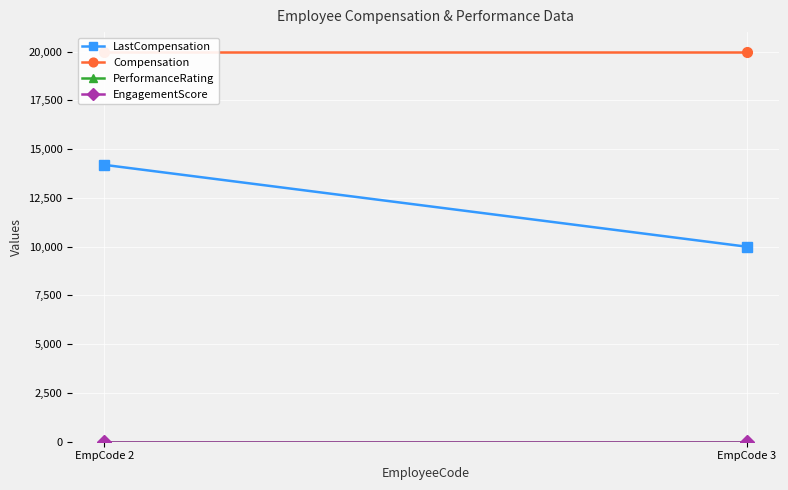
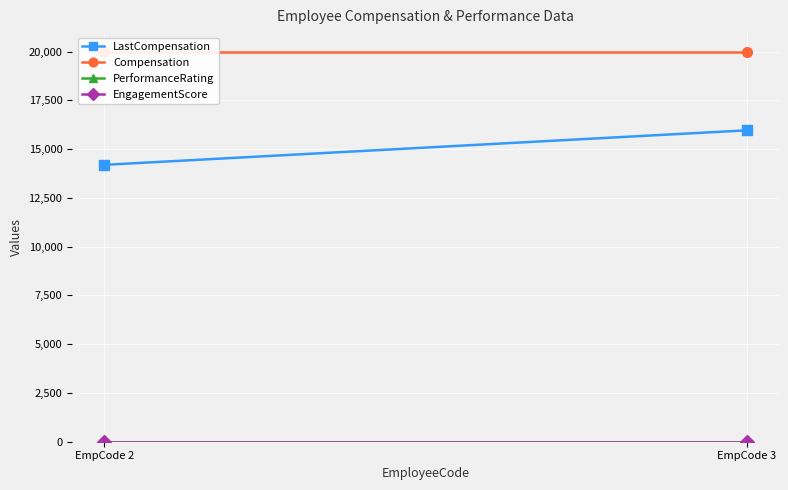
  {
    "LastCompensation": {
      "EmpCode 2": "14,200",
-     "EmpCode 3": "10,000"
+     "EmpCode 3": "16,000"
    },
    "Compensation": {
      "EmpCode 3": "20,000"
    },
    "EngagementScore": {
      "EmpCode 2": "0",
      "EmpCode 3": "0"
    }
  }
